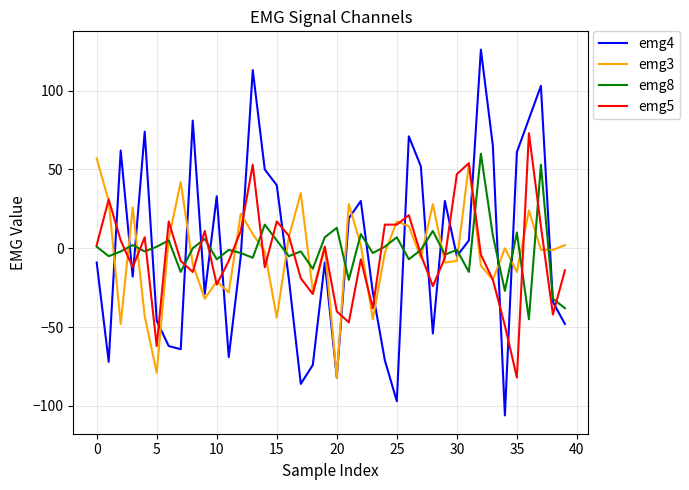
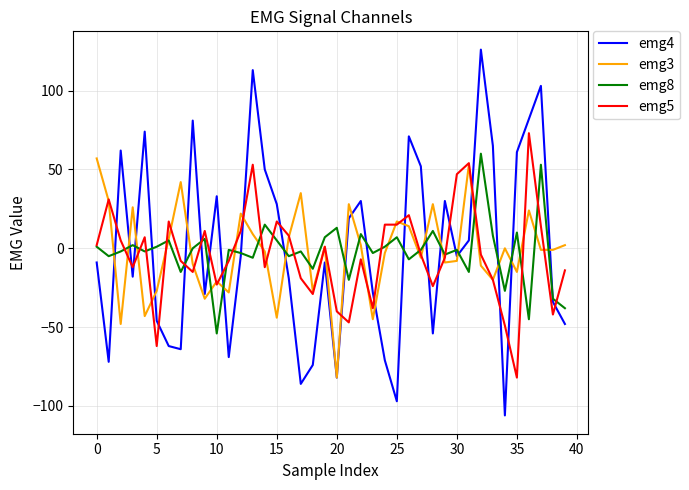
  {
    "emg4": {
      "0": -9,
      "5": -46,
      "10": 33,
-     "15": 40,
+     "15": 28,
      "25": -97,
      "30": -5,
      "35": 61
    },
    "emg3": {
      "0": 57,
-     "5": -79,
+     "5": -27,
      "10": -21,
      "15": -44,
      "25": 17,
      "30": -8,
      "35": -15
    },
    "emg8": {
      "5": 1,
-     "10": -7,
+     "10": -54,
      "15": 5,
      "20": 13,
      "25": 7,
      "30": -1,
      "35": 10
    },
    "emg5": {
      "5": -62,
      "10": -23,
      "15": 17,
      "20": -40,
      "25": 15,
      "30": 47,
      "35": -82
    }
  }
